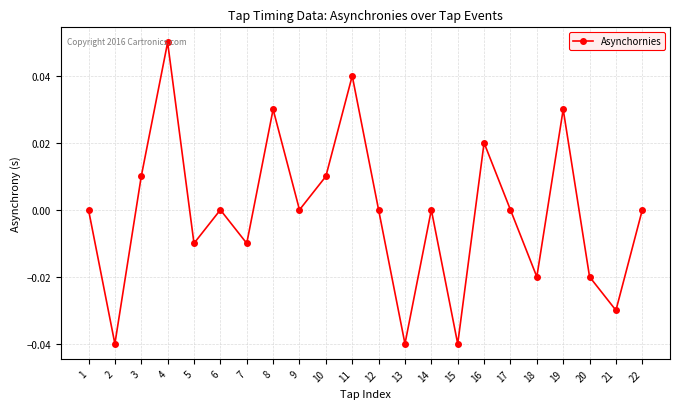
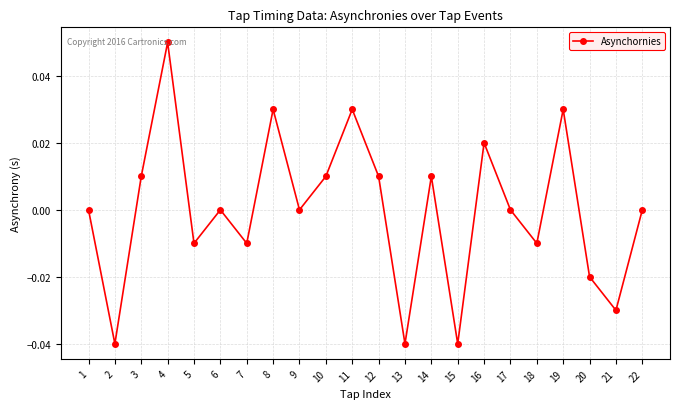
  {
    "1": 0.00,
    "2": -0.04,
    "3": 0.01,
    "5": -0.01,
    "6": 0.00,
    "7": -0.01,
    "8": 0.03,
    "9": 0.00,
    "10": 0.01,
-   "11": 0.04,
-   "12": 0.00,
+   "11": 0.03,
+   "12": 0.01,
    "13": -0.04,
-   "14": 0.00,
+   "14": 0.01,
    "15": -0.04,
    "16": 0.02,
    "17": 0.00,
-   "18": -0.02,
+   "18": -0.01,
    "19": 0.03,
    "20": -0.02,
    "21": -0.03,
    "22": 0.00
  }
